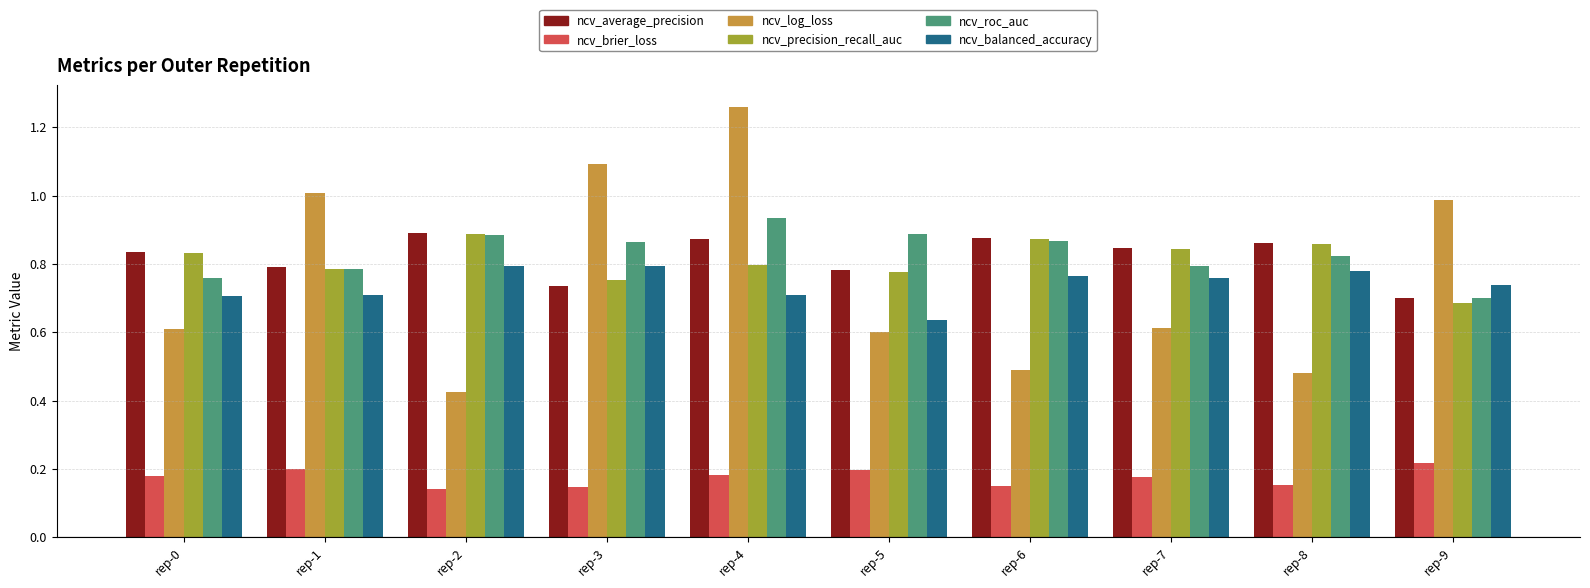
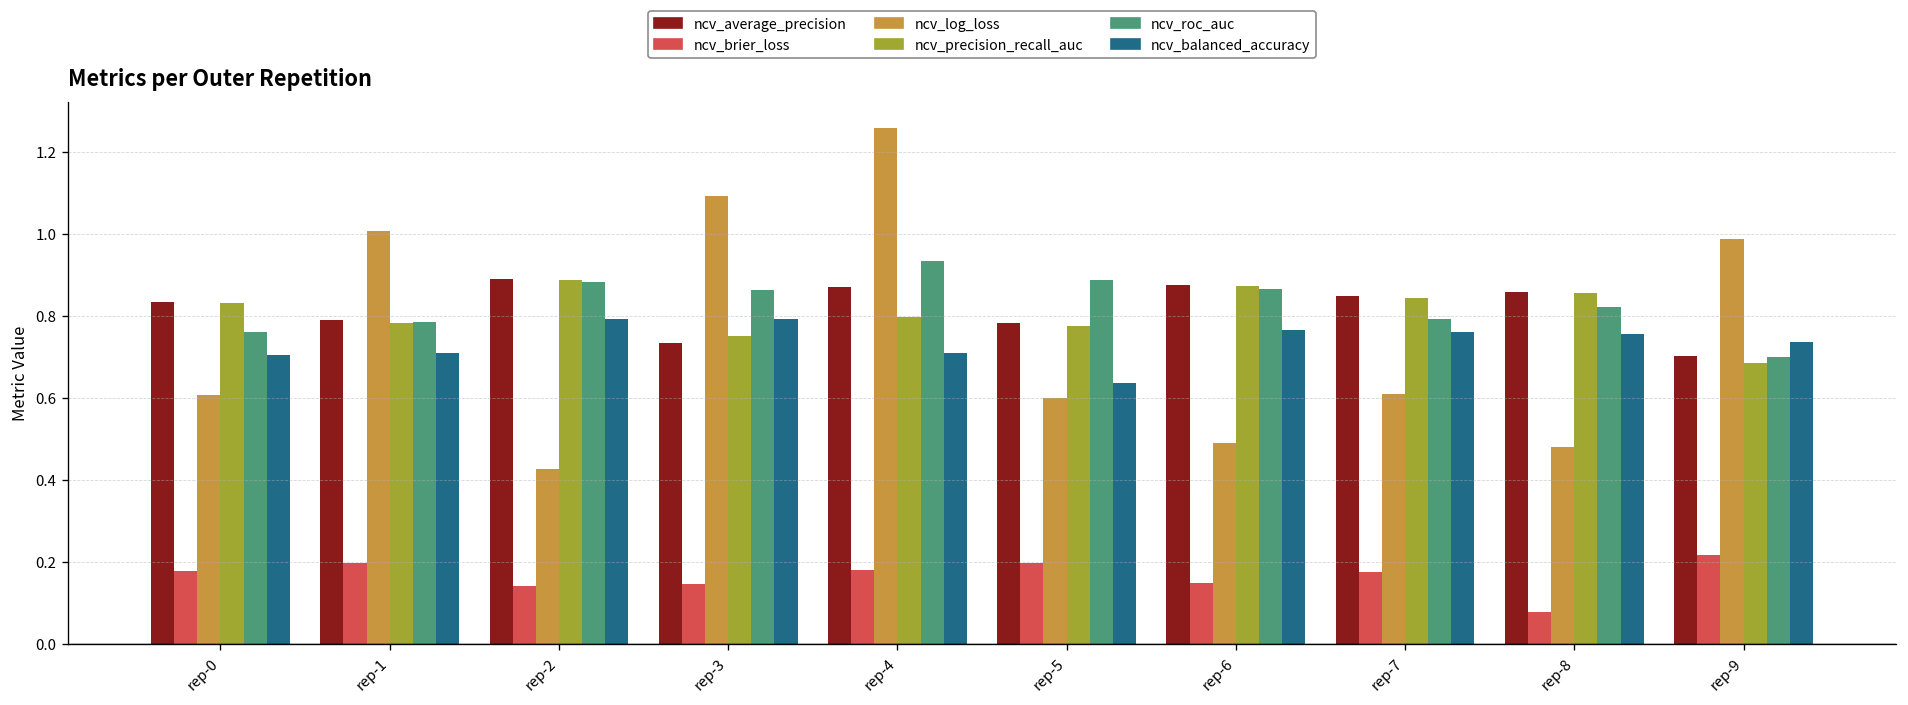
  {
    "ncv_average_precision": {
      "rep-0": 0.83,
      "rep-1": 0.79,
      "rep-2": 0.89,
      "rep-3": 0.73,
      "rep-4": 0.87,
      "rep-5": 0.78,
      "rep-6": 0.88,
      "rep-7": 0.85,
      "rep-8": 0.86,
      "rep-9": 0.70
    },
    "ncv_brier_loss": {
      "rep-0": 0.18,
      "rep-1": 0.20,
      "rep-2": 0.14,
      "rep-3": 0.15,
      "rep-4": 0.18,
      "rep-5": 0.20,
      "rep-6": 0.15,
      "rep-7": 0.18,
-     "rep-8": 0.15,
+     "rep-8": 0.08,
      "rep-9": 0.22
    },
    "ncv_roc_auc": {
      "rep-0": 0.76,
      "rep-1": 0.79,
      "rep-2": 0.88,
      "rep-3": 0.86,
      "rep-4": 0.93,
      "rep-5": 0.89,
      "rep-6": 0.87,
      "rep-7": 0.79,
      "rep-8": 0.82,
      "rep-9": 0.70
    },
    "ncv_balanced_accuracy": {
      "rep-0": 0.70,
      "rep-1": 0.71,
      "rep-2": 0.79,
      "rep-3": 0.79,
      "rep-4": 0.71,
      "rep-5": 0.64,
      "rep-6": 0.77,
      "rep-7": 0.76,
-     "rep-8": 0.78,
+     "rep-8": 0.76,
      "rep-9": 0.74
    }
  }
